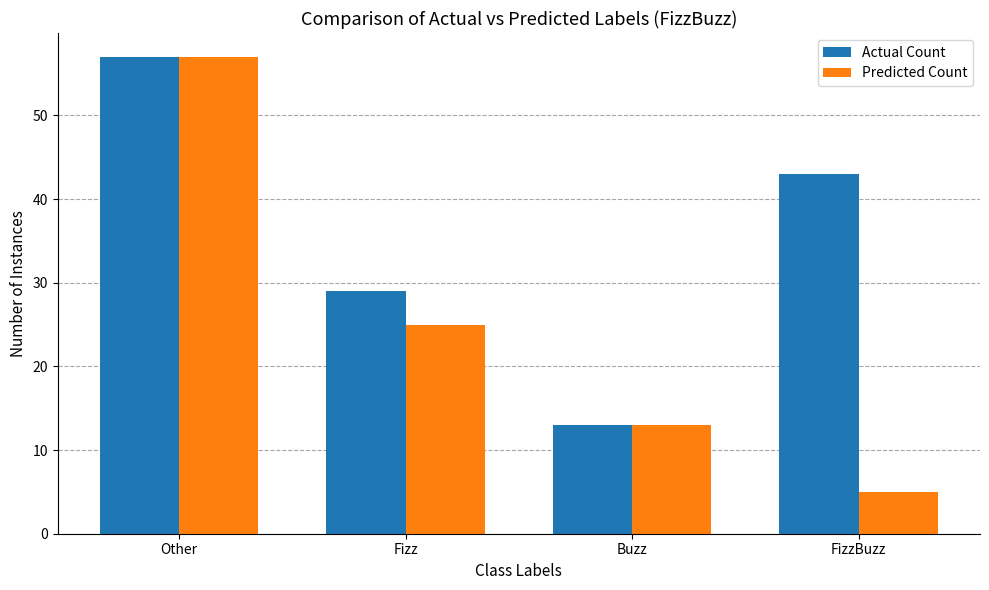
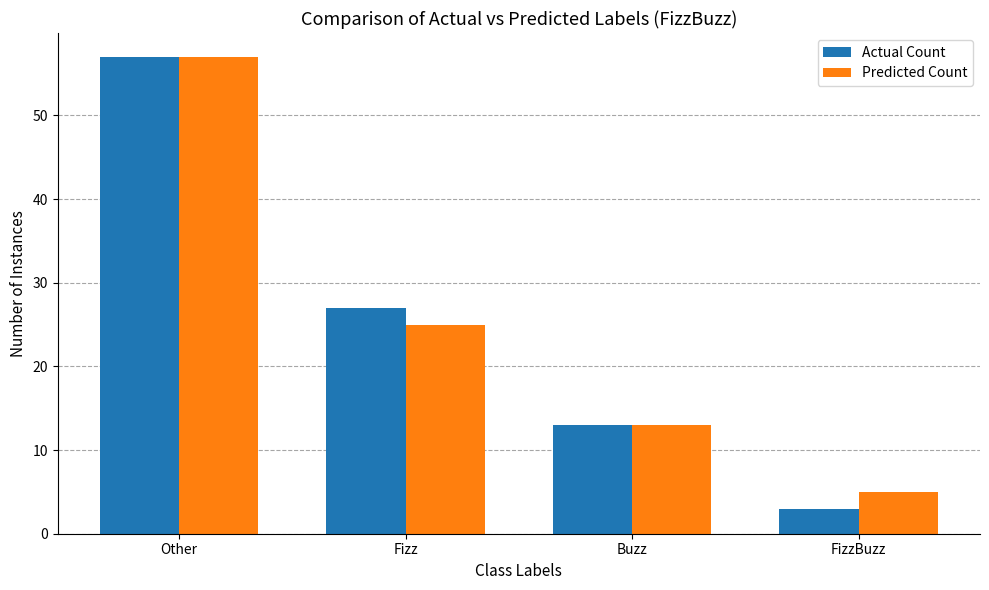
  {
    "Actual Count": {
      "Other": 57,
-     "Fizz": 29,
+     "Fizz": 27,
      "Buzz": 13,
-     "FizzBuzz": 43
+     "FizzBuzz": 3
    },
    "Predicted Count": {
      "Other": 57,
      "Fizz": 25,
      "Buzz": 13,
      "FizzBuzz": 5
    }
  }
